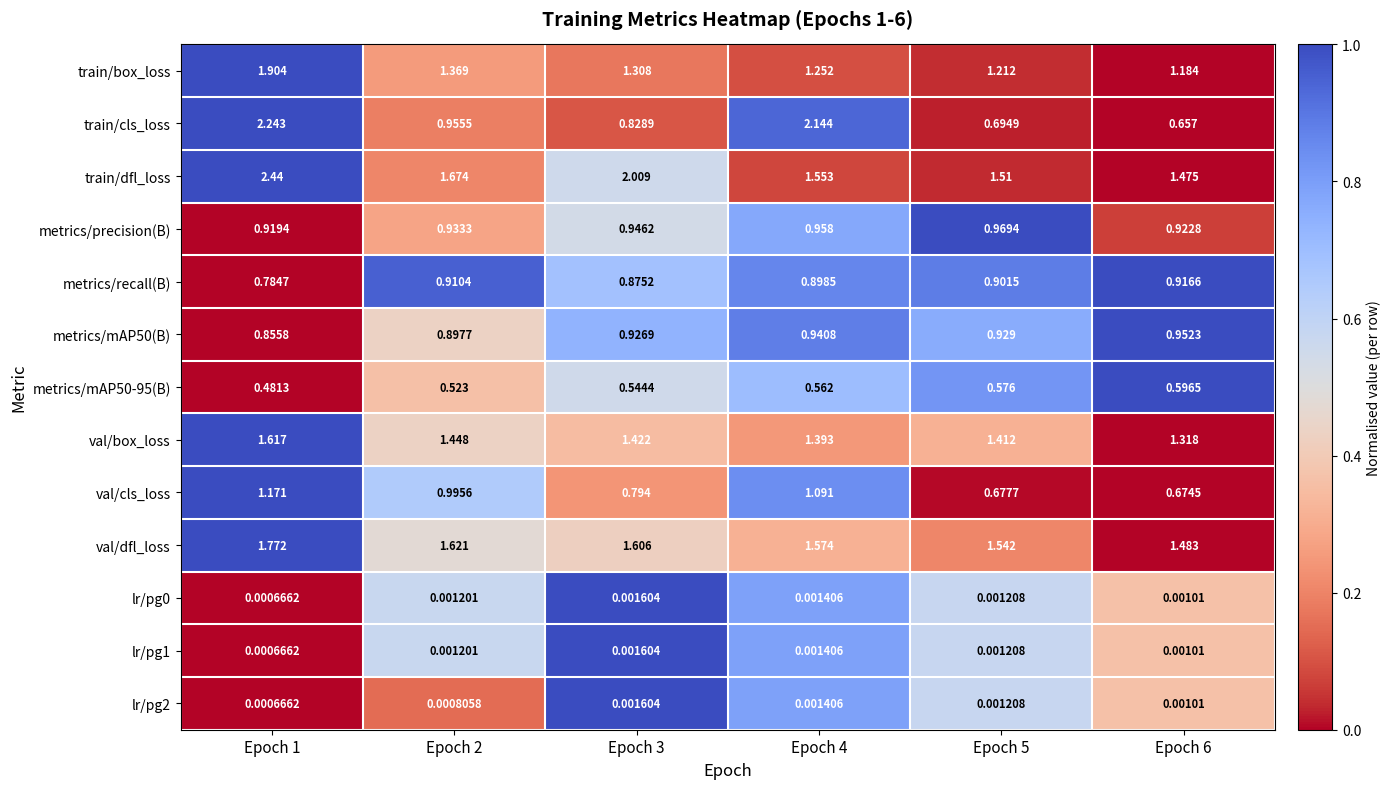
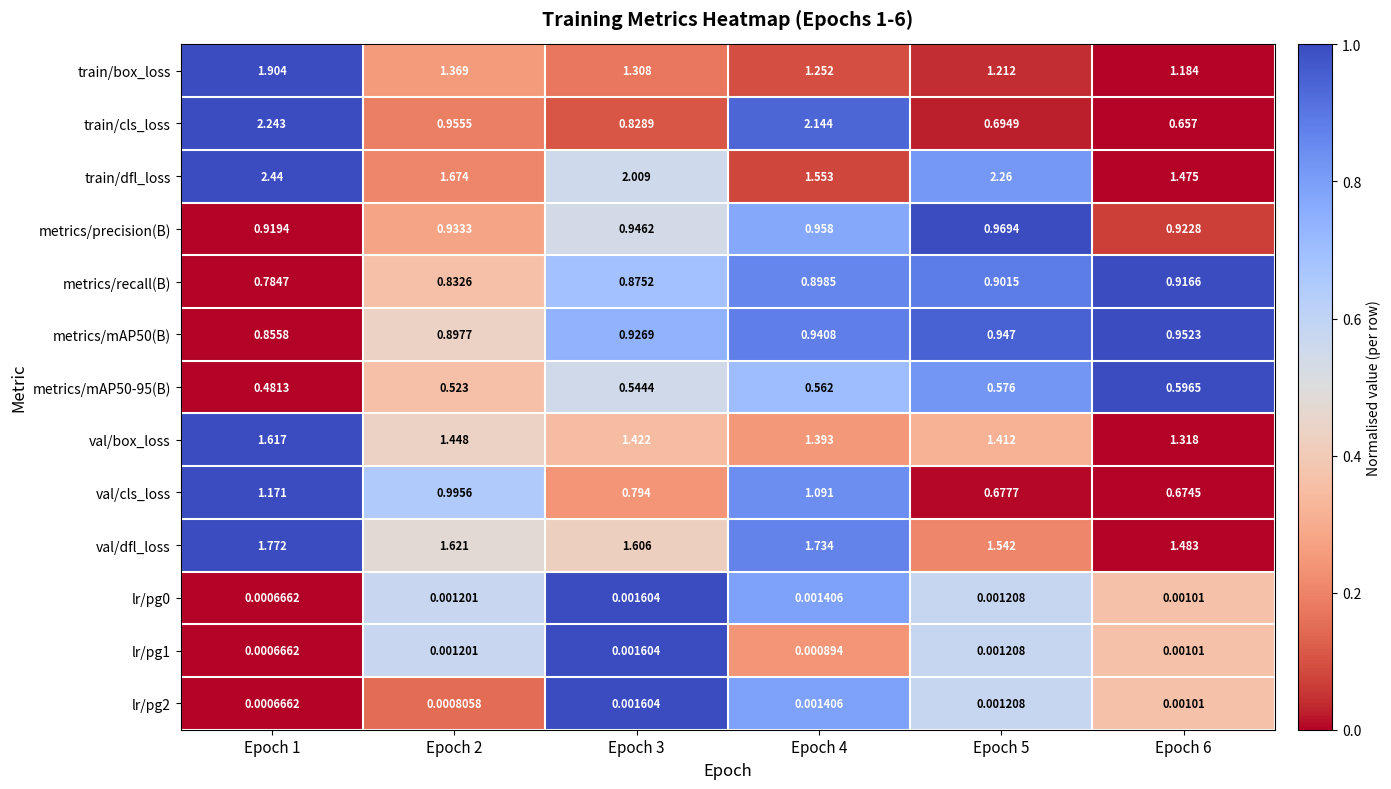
  {
    "train/box_loss": {
      "Epoch 1": 1.904,
      "Epoch 2": 1.369,
      "Epoch 3": 1.308,
      "Epoch 4": 1.252,
      "Epoch 5": 1.212,
      "Epoch 6": 1.184
    },
    "train/cls_loss": {
      "Epoch 1": 2.243,
      "Epoch 2": 0.9555,
      "Epoch 3": 0.8289,
      "Epoch 4": 2.144,
      "Epoch 5": 0.6949,
      "Epoch 6": 0.657
    },
    "train/dfl_loss": {
      "Epoch 1": 2.44,
      "Epoch 2": 1.674,
      "Epoch 3": 2.009,
      "Epoch 4": 1.553,
-     "Epoch 5": 1.51,
+     "Epoch 5": 2.26,
      "Epoch 6": 1.475
    },
    "metrics/precision(B)": {
      "Epoch 1": 0.9194,
      "Epoch 2": 0.9333,
      "Epoch 3": 0.9462,
      "Epoch 4": 0.958,
      "Epoch 5": 0.9694,
      "Epoch 6": 0.9228
    },
    "metrics/recall(B)": {
      "Epoch 1": 0.7847,
-     "Epoch 2": 0.9104,
+     "Epoch 2": 0.8326,
      "Epoch 3": 0.8752,
      "Epoch 4": 0.8985,
      "Epoch 5": 0.9015,
      "Epoch 6": 0.9166
    },
    "metrics/mAP50(B)": {
      "Epoch 1": 0.8558,
      "Epoch 2": 0.8977,
      "Epoch 3": 0.9269,
      "Epoch 4": 0.9408,
-     "Epoch 5": 0.929,
+     "Epoch 5": 0.947,
      "Epoch 6": 0.9523
    },
    "metrics/mAP50-95(B)": {
      "Epoch 1": 0.4813,
      "Epoch 2": 0.523,
      "Epoch 3": 0.5444,
      "Epoch 4": 0.562,
      "Epoch 5": 0.576,
      "Epoch 6": 0.5965
    },
    "val/box_loss": {
      "Epoch 1": 1.617,
      "Epoch 2": 1.448,
      "Epoch 3": 1.422,
      "Epoch 4": 1.393,
      "Epoch 5": 1.412,
      "Epoch 6": 1.318
    },
    "val/cls_loss": {
      "Epoch 1": 1.171,
      "Epoch 2": 0.9956,
      "Epoch 3": 0.794,
      "Epoch 4": 1.091,
      "Epoch 5": 0.6777,
      "Epoch 6": 0.6745
    },
    "val/dfl_loss": {
      "Epoch 1": 1.772,
      "Epoch 2": 1.621,
      "Epoch 3": 1.606,
-     "Epoch 4": 1.574,
+     "Epoch 4": 1.734,
      "Epoch 5": 1.542,
      "Epoch 6": 1.483
    },
    "lr/pg0": {
      "Epoch 1": 0.0006662,
      "Epoch 2": 0.001201,
      "Epoch 3": 0.001604,
      "Epoch 4": 0.001406,
      "Epoch 5": 0.001208,
      "Epoch 6": 0.00101
    },
    "lr/pg1": {
      "Epoch 1": 0.0006662,
      "Epoch 2": 0.001201,
      "Epoch 3": 0.001604,
-     "Epoch 4": 0.001406,
+     "Epoch 4": 0.000894,
      "Epoch 5": 0.001208,
      "Epoch 6": 0.00101
    },
    "lr/pg2": {
      "Epoch 1": 0.0006662,
      "Epoch 2": 0.0008058,
      "Epoch 3": 0.001604,
      "Epoch 4": 0.001406,
      "Epoch 5": 0.001208,
      "Epoch 6": 0.00101
    }
  }
